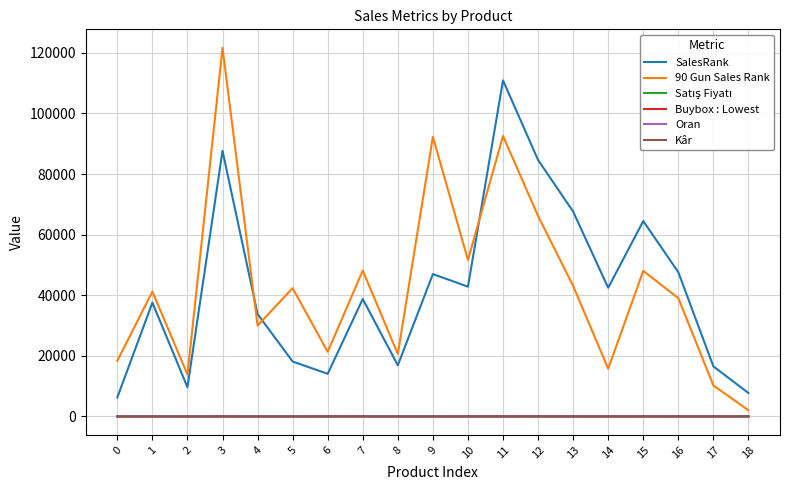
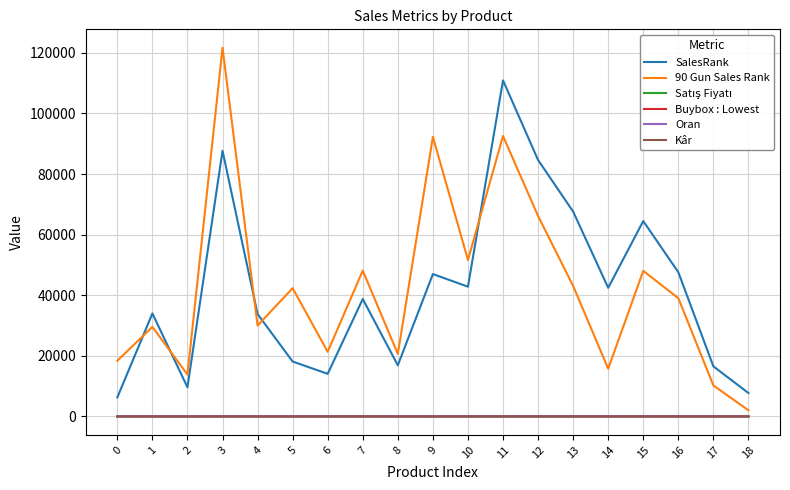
  {
    "SalesRank": {
      "0": 6000,
-     "1": 38000,
+     "1": 34000,
      "2": 10000,
      "3": 88000,
      "4": 34000,
      "5": 18000,
      "6": 14000,
      "7": 39000,
      "8": 17000,
      "9": 47000,
      "10": 43000,
      "11": 111000,
      "12": 85000,
      "13": 68000,
      "14": 42000,
      "15": 64000,
      "16": 48000,
      "17": 17000,
      "18": 8000
    },
    "90 Gun Sales Rank": {
      "0": 18000,
-     "1": 41000,
+     "1": 30000,
      "2": 14000,
      "3": 122000,
      "4": 30000,
      "5": 42000,
      "6": 21000,
      "7": 48000,
      "8": 21000,
      "9": 92000,
      "10": 52000,
      "11": 93000,
      "12": 66000,
      "13": 43000,
      "14": 16000,
      "15": 48000,
      "16": 39000,
      "17": 10000,
      "18": 2000
    },
    "Kâr": {
      "0": 0,
      "1": 0,
      "2": 0,
      "3": 0,
      "4": 0,
      "5": 0,
      "6": 0,
      "7": 0,
      "8": 0,
      "9": 0,
      "10": 0,
      "11": 0,
      "12": 0,
      "13": 0,
      "14": 0,
      "15": 0,
      "16": 0,
      "17": 0,
      "18": 0
    }
  }
